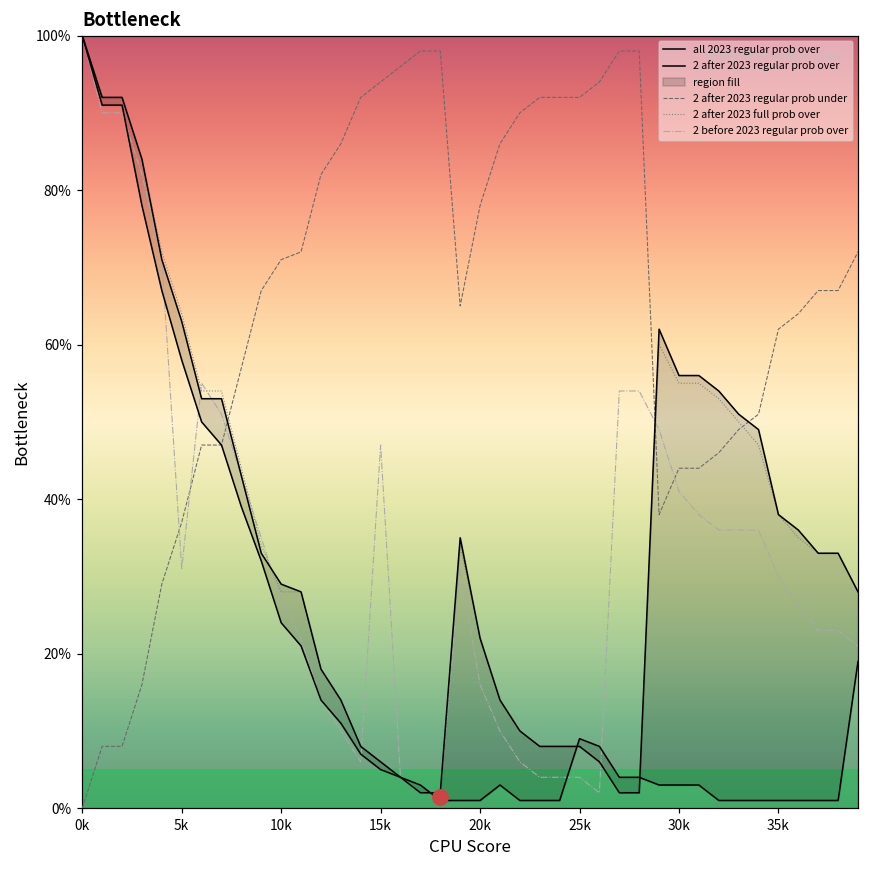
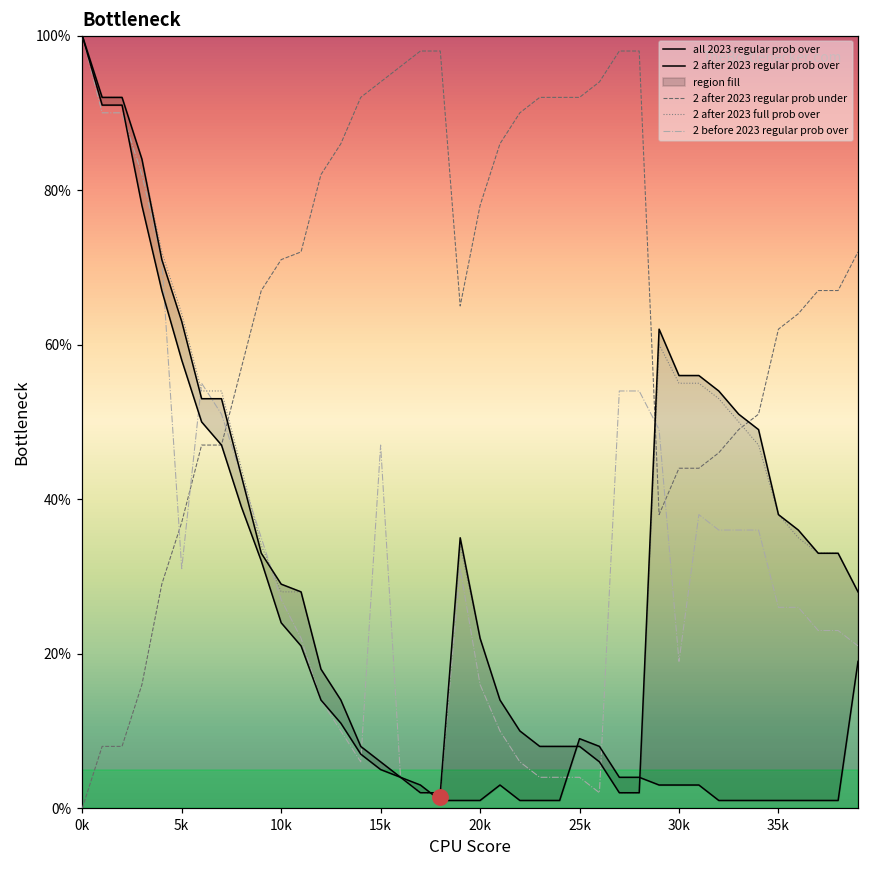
  {
    "2 before 2023 regular prob over": {
      "5k": "31%",
      "10k": "27%",
      "15k": "47%",
      "20k": "16%",
      "25k": "4%",
-     "30k": "41%",
-     "35k": "30%"
+     "30k": "19%",
+     "35k": "26%"
    }
  }
